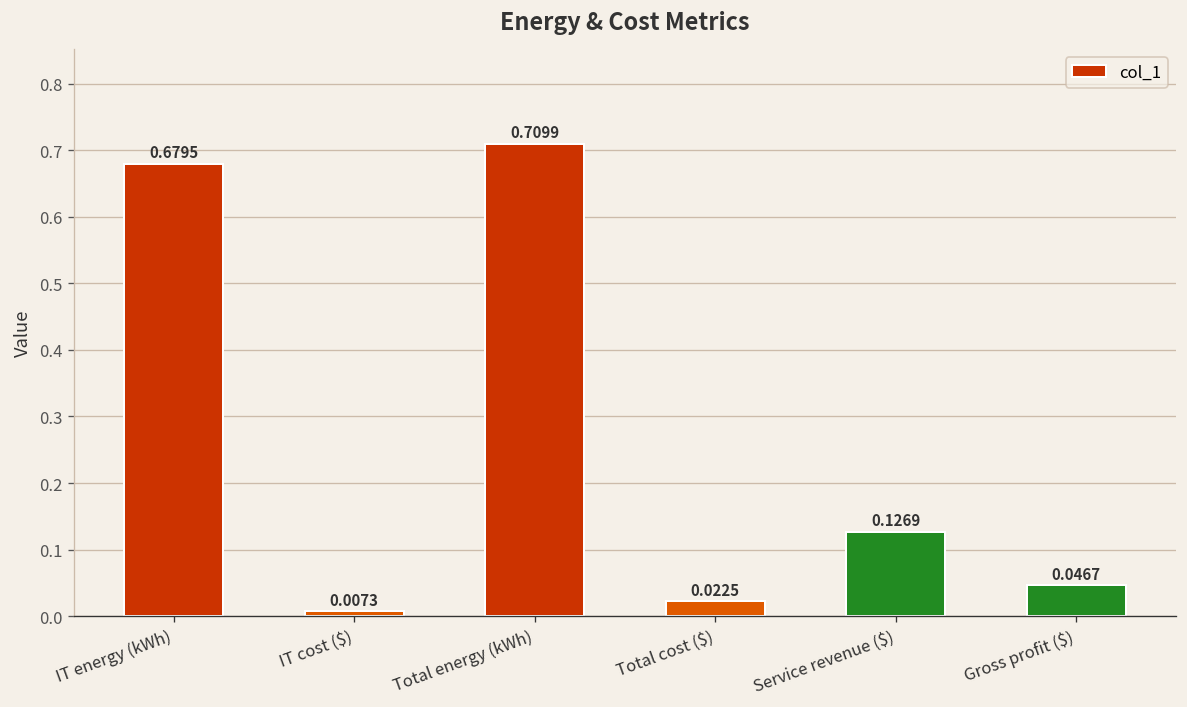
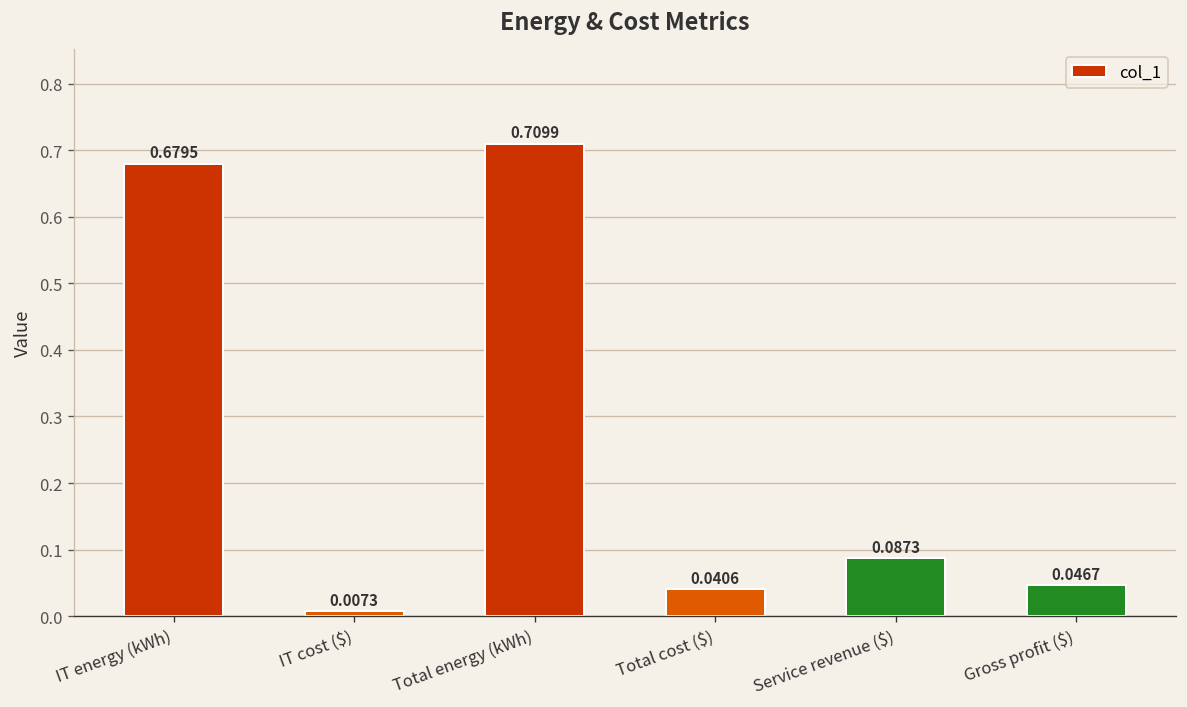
  {
    "IT energy (kWh)": 0.6795,
    "IT cost ($)": 0.0073,
    "Total energy (kWh)": 0.7099,
-   "Total cost ($)": 0.0225,
-   "Service revenue ($)": 0.1269,
+   "Total cost ($)": 0.0406,
+   "Service revenue ($)": 0.0873,
    "Gross profit ($)": 0.0467
  }
